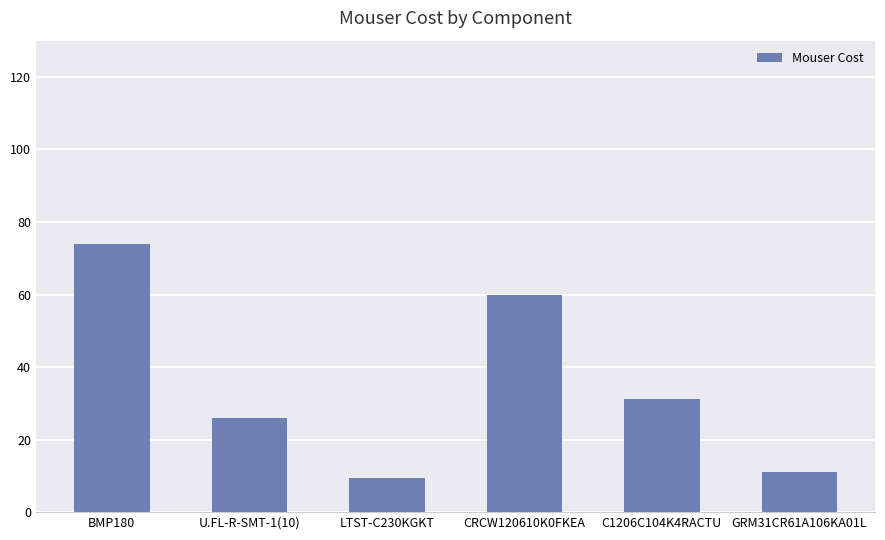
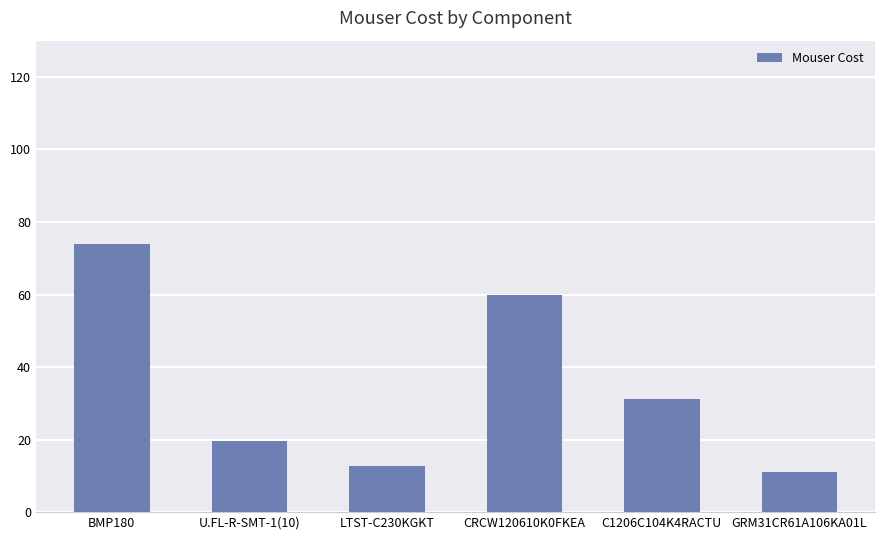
  {
    "BMP180": 74,
-   "U.FL-R-SMT-1(10)": 26,
-   "LTST-C230KGKT": 9,
+   "U.FL-R-SMT-1(10)": 20,
+   "LTST-C230KGKT": 13,
    "CRCW120610K0FKEA": 60,
    "C1206C104K4RACTU": 31,
    "GRM31CR61A106KA01L": 11
  }
